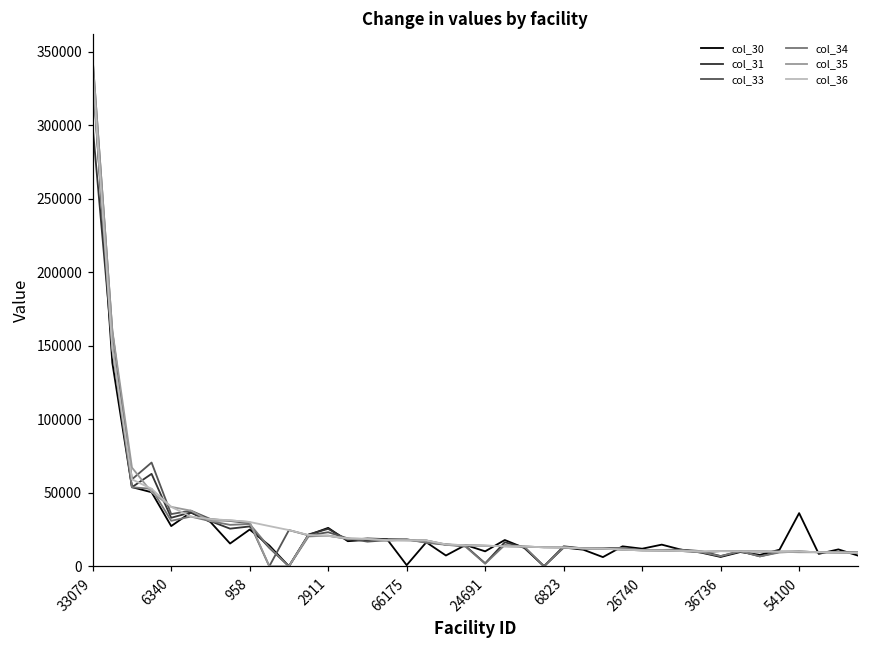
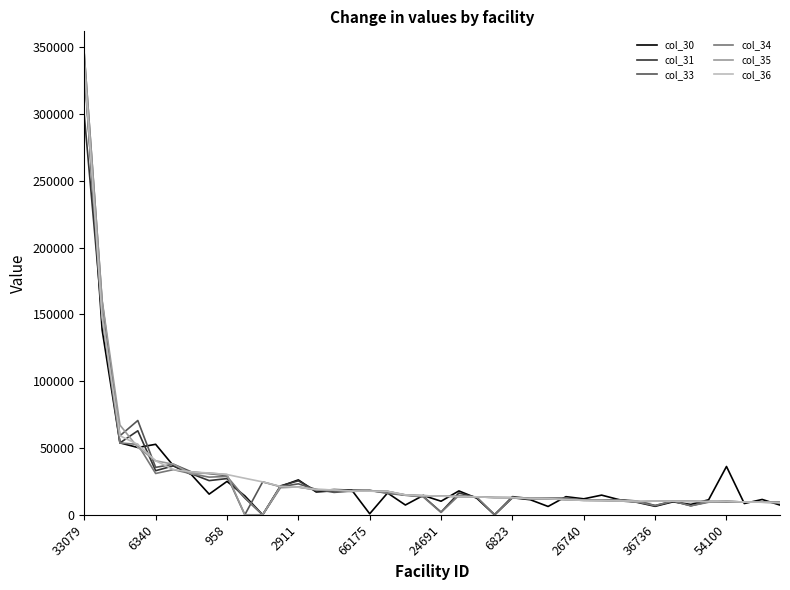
  {
    "col_30": {
-     "6340": 27000,
+     "6340": 53000,
      "958": 25000,
      "66175": 1000,
      "24691": 10000,
      "54100": 36000
    }
  }
